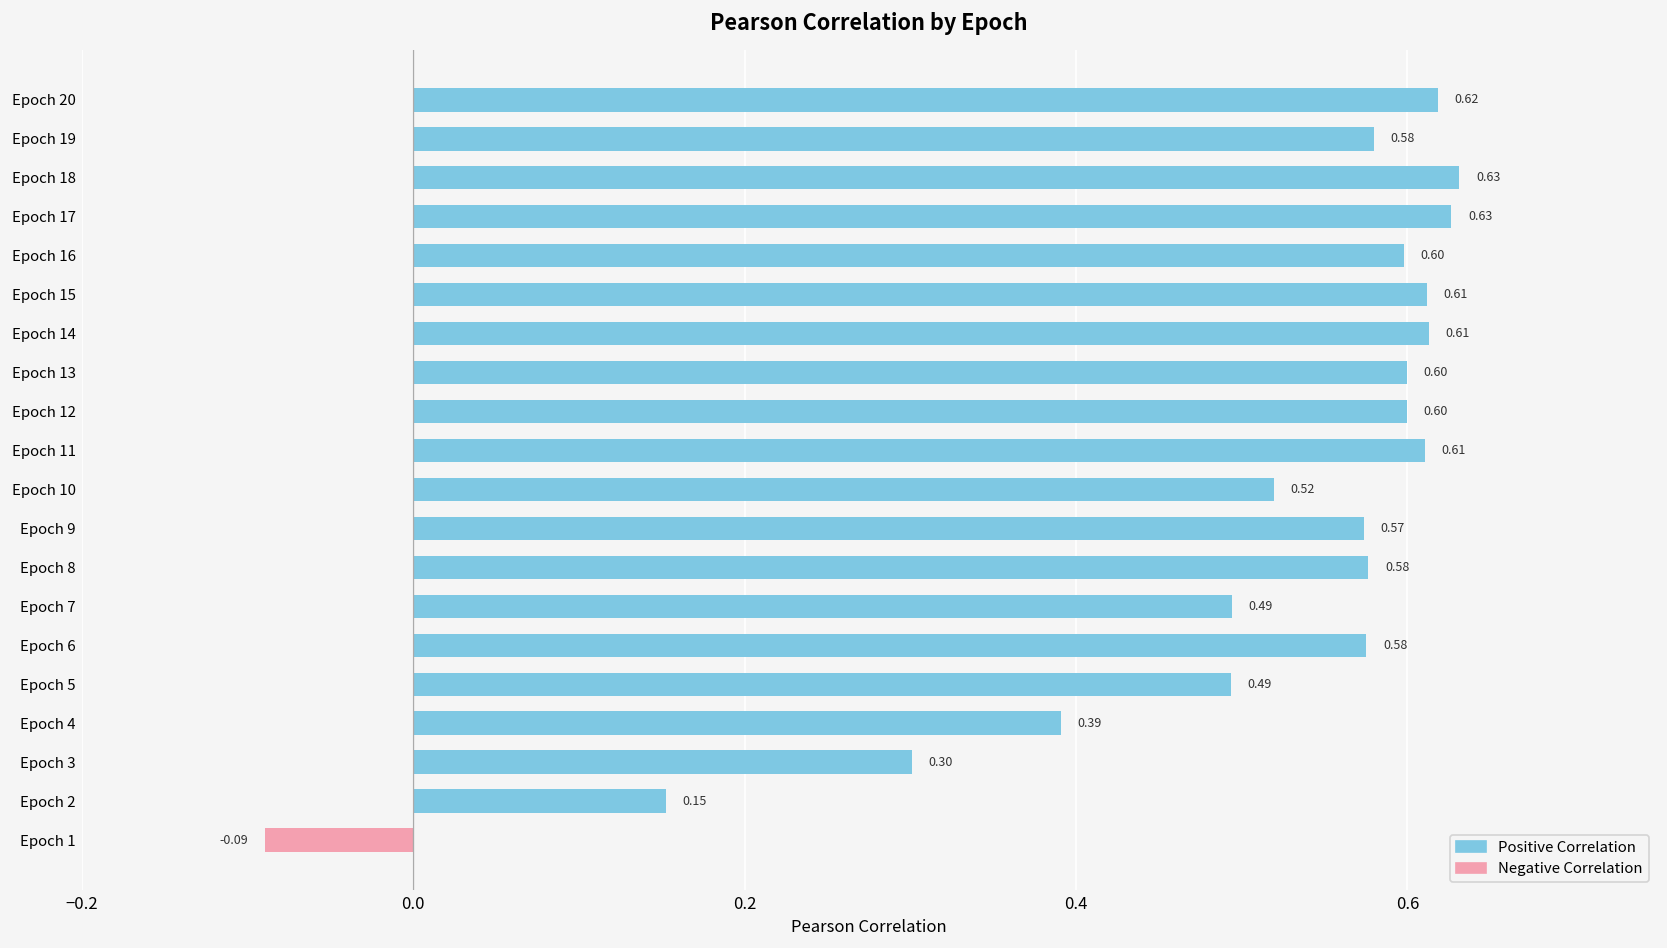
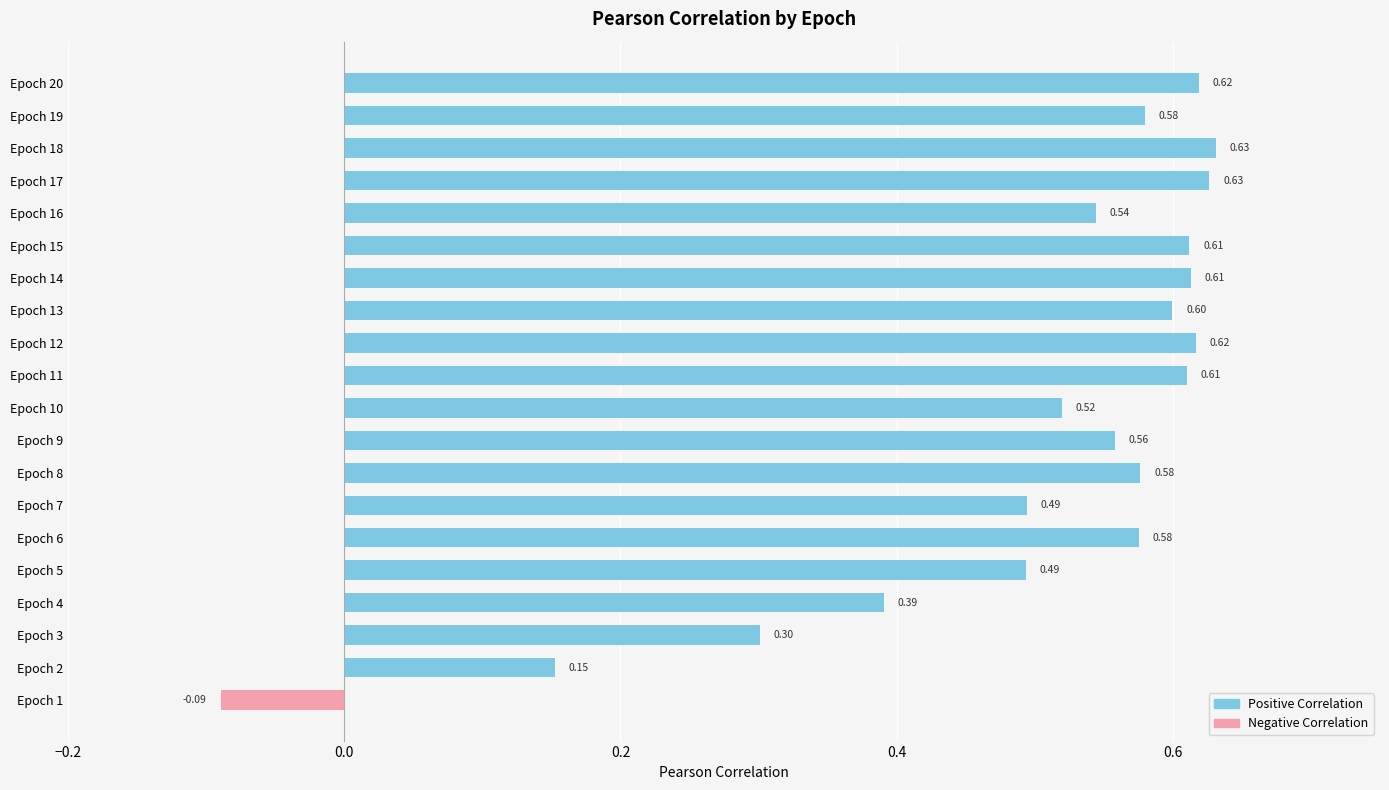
  {
    "Epoch 20": 0.62,
    "Epoch 19": 0.58,
    "Epoch 18": 0.63,
    "Epoch 17": 0.63,
-   "Epoch 16": 0.60,
+   "Epoch 16": 0.54,
    "Epoch 15": 0.61,
    "Epoch 14": 0.61,
    "Epoch 13": 0.60,
-   "Epoch 12": 0.60,
+   "Epoch 12": 0.62,
    "Epoch 11": 0.61,
    "Epoch 10": 0.52,
-   "Epoch 9": 0.57,
+   "Epoch 9": 0.56,
    "Epoch 8": 0.58,
    "Epoch 7": 0.49,
    "Epoch 6": 0.58,
    "Epoch 5": 0.49,
    "Epoch 4": 0.39,
    "Epoch 3": 0.30,
    "Epoch 2": 0.15,
    "Epoch 1": -0.09
  }
